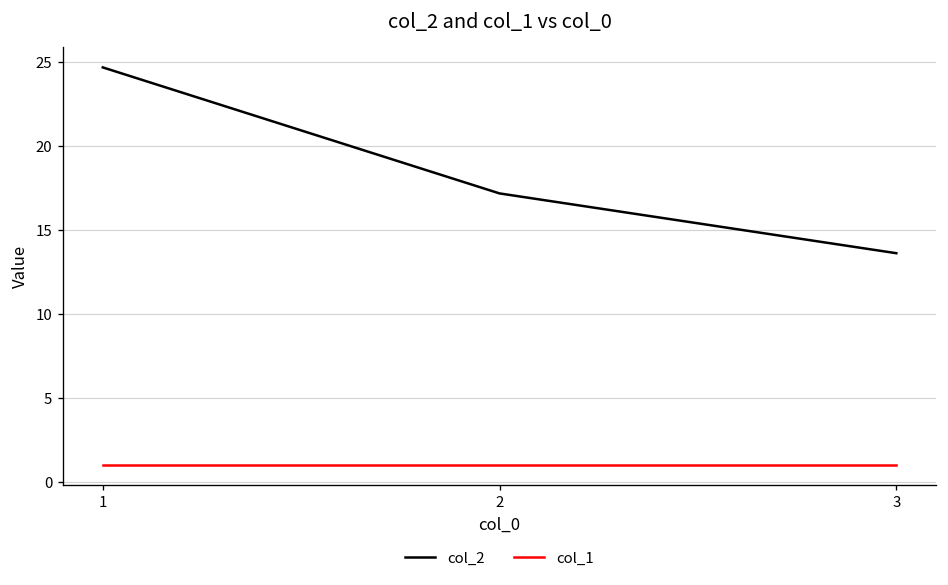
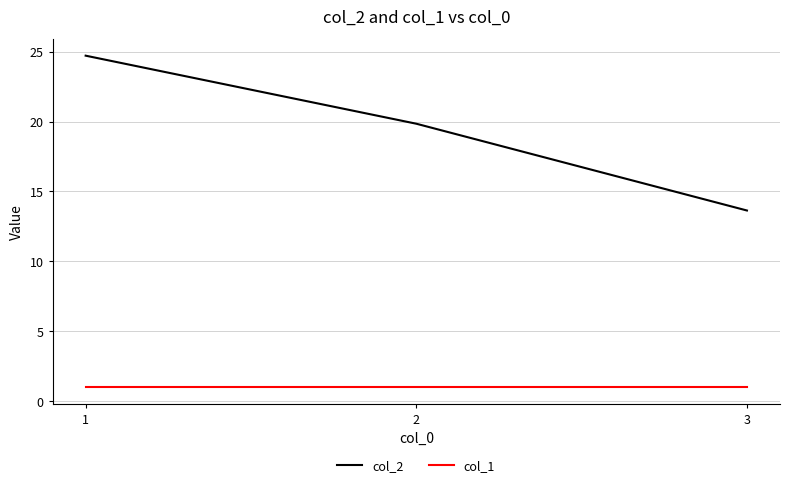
  {
    "col_2": {
      "1": 24.7,
-     "2": 17.2,
+     "2": 19.8,
      "3": 13.6
    },
    "col_1": {
      "1": 1.0,
      "2": 1.0,
      "3": 1.0
    }
  }
